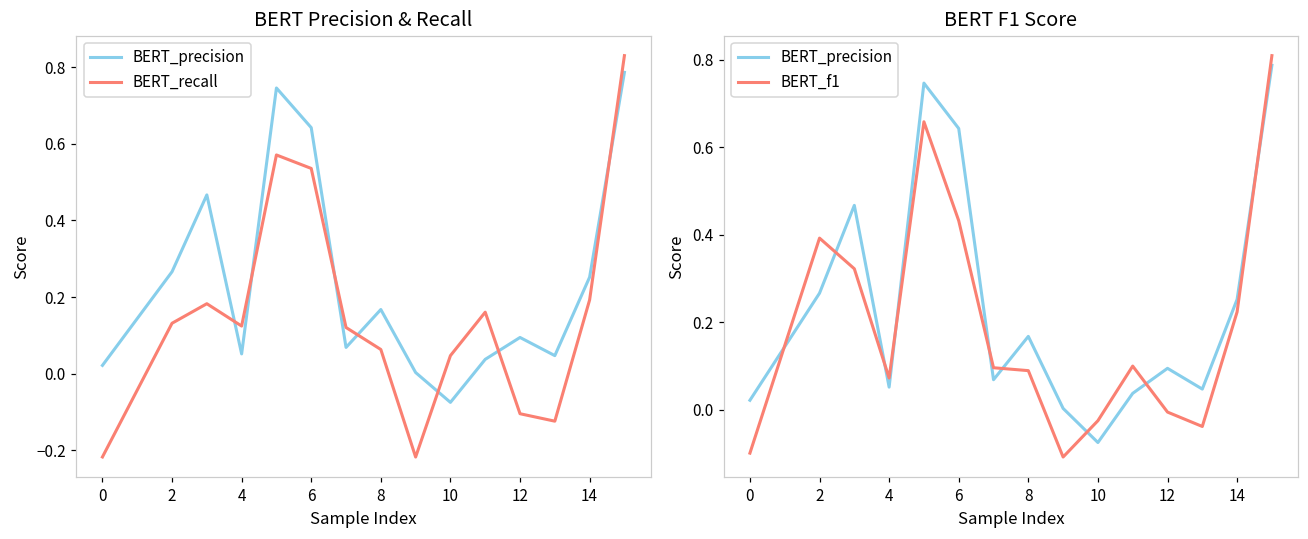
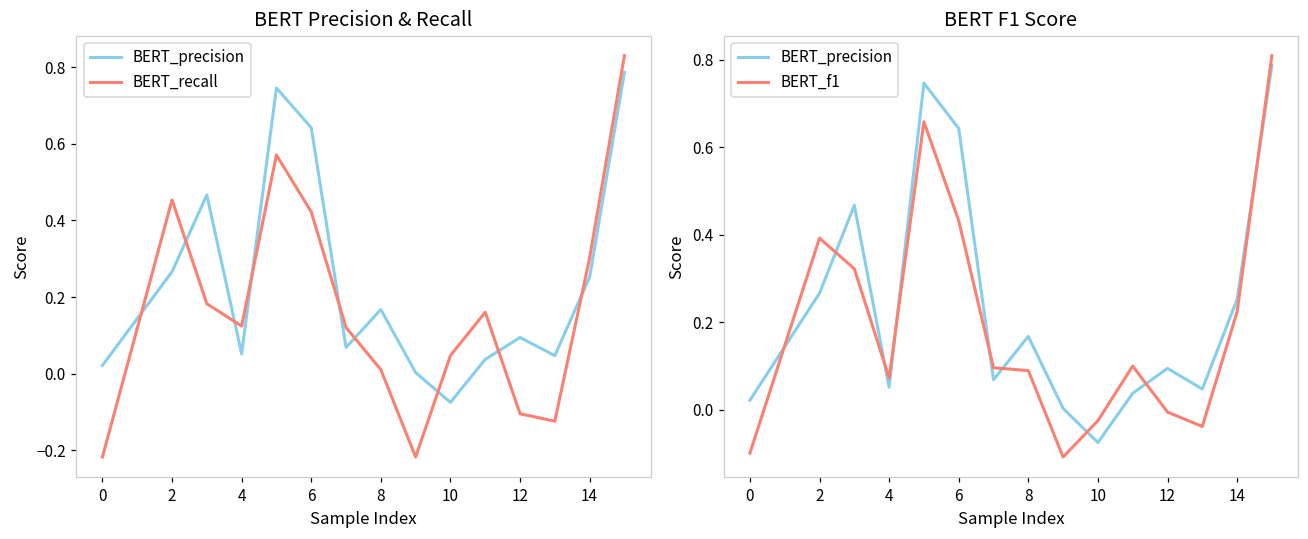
  {
    "BERT Precision & Recall": {
      "BERT_precision": {
        "0": 0.02,
        "2": 0.27,
        "4": 0.05,
        "6": 0.64,
        "8": 0.17,
        "10": -0.08,
        "12": 0.09,
        "14": 0.25
      },
      "BERT_recall": {
        "0": -0.22,
-       "2": 0.13,
+       "2": 0.45,
        "4": 0.12,
-       "6": 0.54,
-       "8": 0.06,
+       "6": 0.42,
+       "8": 0.01,
        "10": 0.05,
        "12": -0.10,
-       "14": 0.19
+       "14": 0.30
      }
    },
    "BERT F1 Score": {
      "BERT_precision": {
        "0": 0.02,
        "2": 0.27,
        "4": 0.05,
        "6": 0.64,
        "8": 0.17,
        "10": -0.08,
        "12": 0.09,
        "14": 0.25
      },
      "BERT_f1": {
        "0": -0.10,
        "2": 0.39,
        "4": 0.07,
        "6": 0.43,
        "8": 0.09,
        "10": -0.03,
        "12": -0.01,
        "14": 0.22
      }
    }
  }
